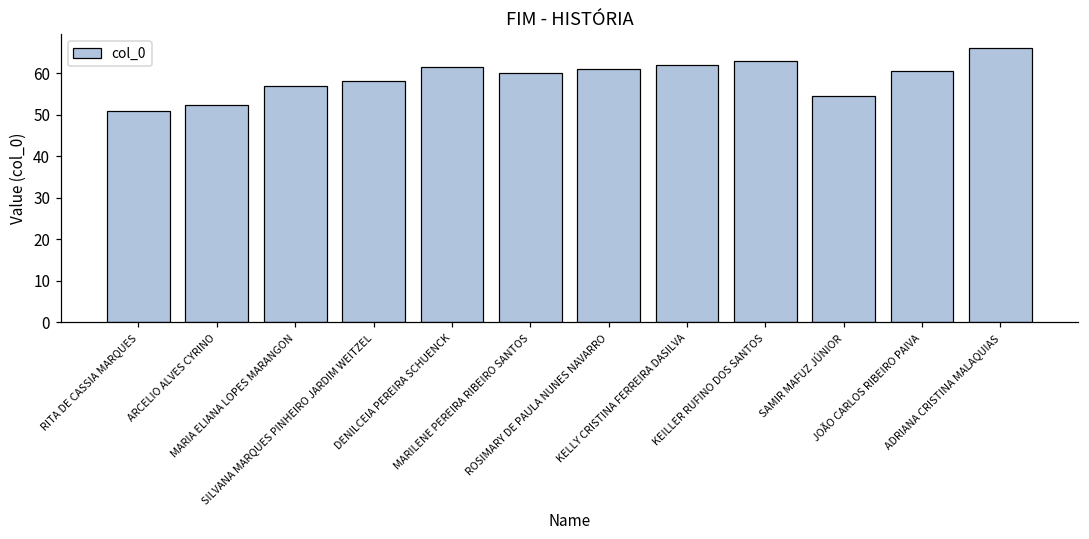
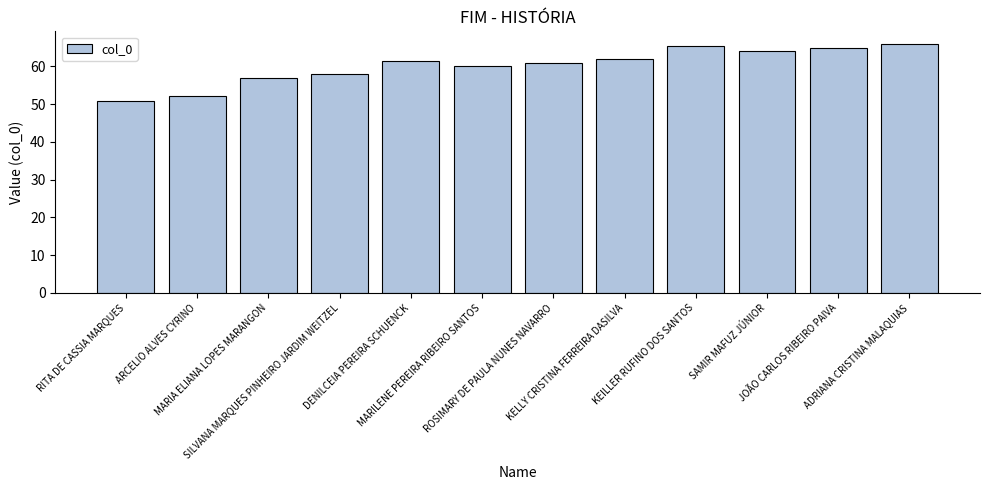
  {
    "RITA DE CASSIA MARQUES": 51,
    "ARCELIO ALVES CYRINO": 52,
    "MARIA ELIANA LOPES MARANGON": 57,
    "SILVANA MARQUES PINHEIRO JARDIM WEITZEL": 58,
    "DENILCEIA PEREIRA SCHUENCK": 62,
    "MARILENE PEREIRA RIBEIRO SANTOS": 60,
    "ROSIMARY DE PAULA NUNES NAVARRO": 61,
    "KELLY CRISTINA FERREIRA DASILVA": 62,
-   "KEILLER RUFINO DOS SANTOS": 63,
-   "SAMIR MAFUZ JÚNIOR": 55,
-   "JOÃO CARLOS RIBEIRO PAIVA": 61,
+   "KEILLER RUFINO DOS SANTOS": 65,
+   "SAMIR MAFUZ JÚNIOR": 64,
+   "JOÃO CARLOS RIBEIRO PAIVA": 65,
    "ADRIANA CRISTINA MALAQUIAS": 66
  }
